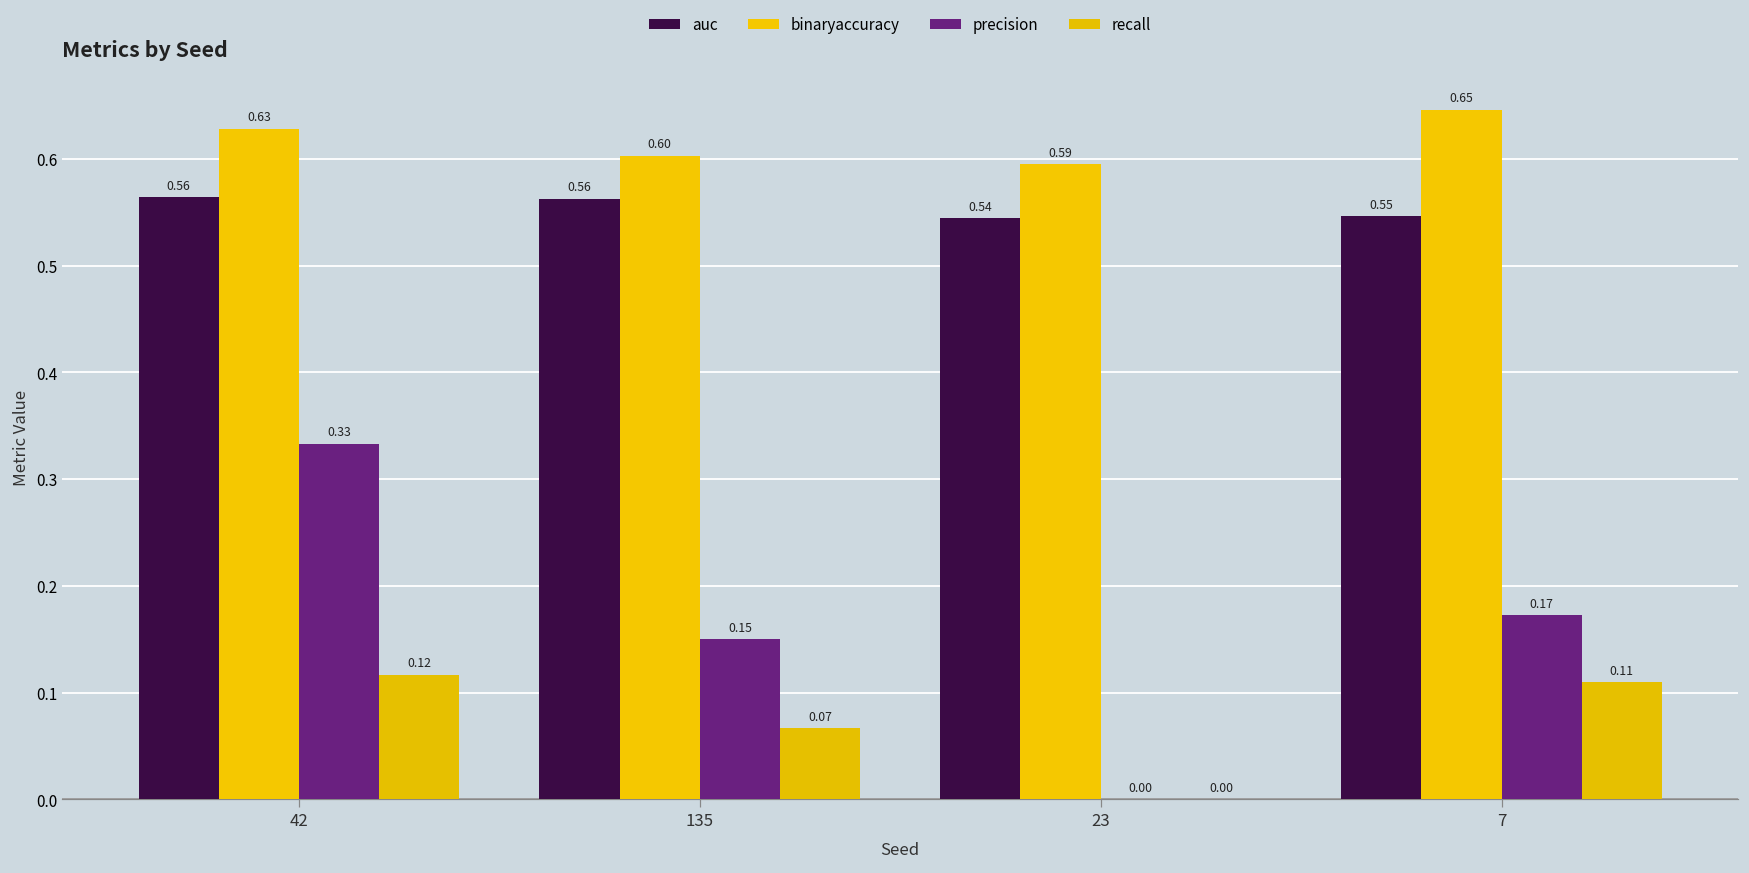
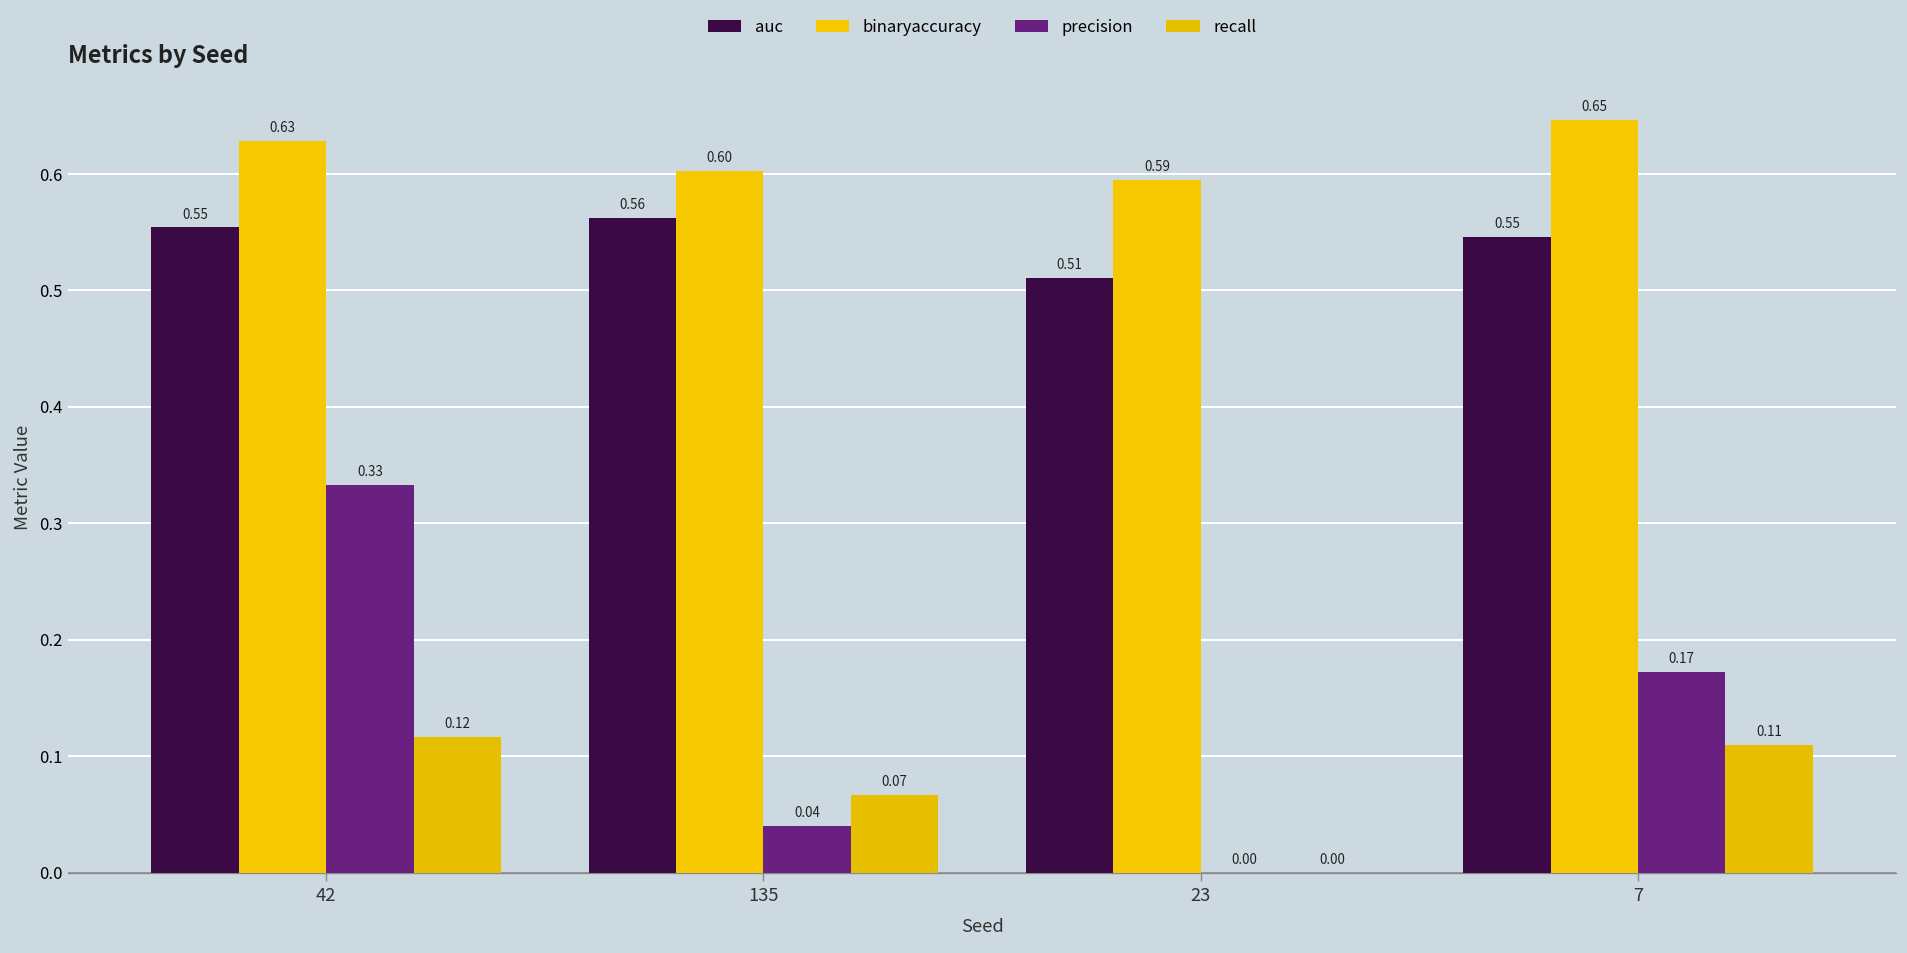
  {
    "auc": {
-     "42": 0.56,
+     "42": 0.55,
      "135": 0.56,
-     "23": 0.54,
+     "23": 0.51,
      "7": 0.55
    },
    "precision": {
      "42": 0.33,
-     "135": 0.15,
+     "135": 0.04,
      "23": 0.00,
      "7": 0.17
    }
  }
